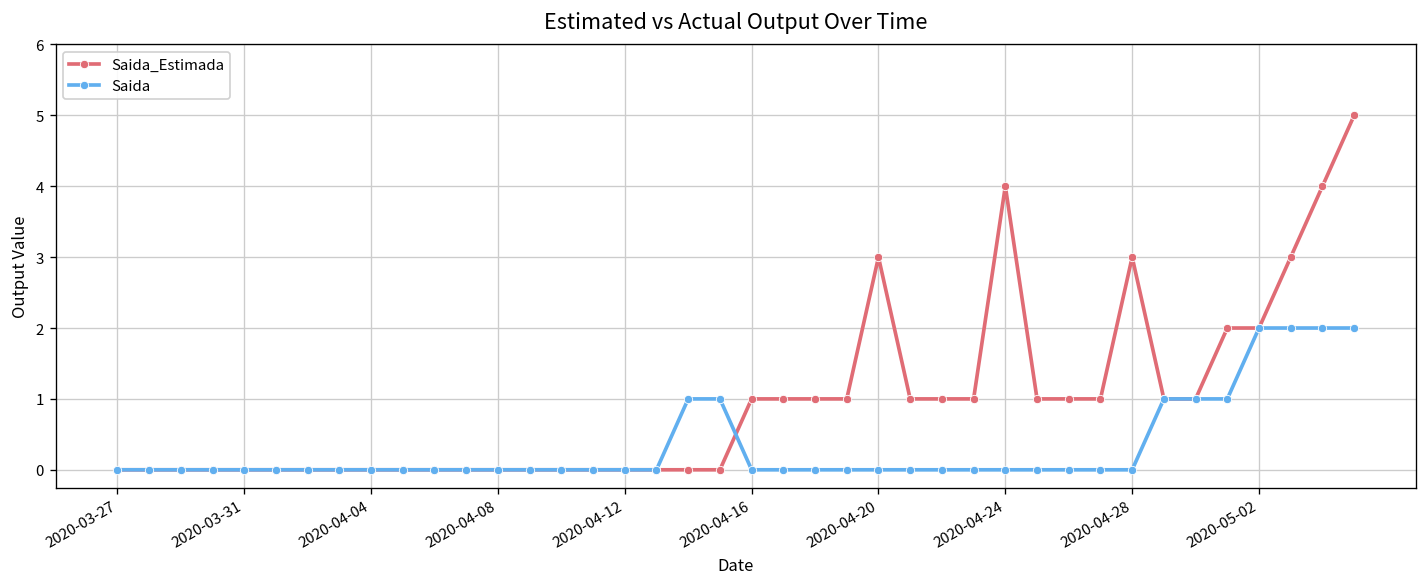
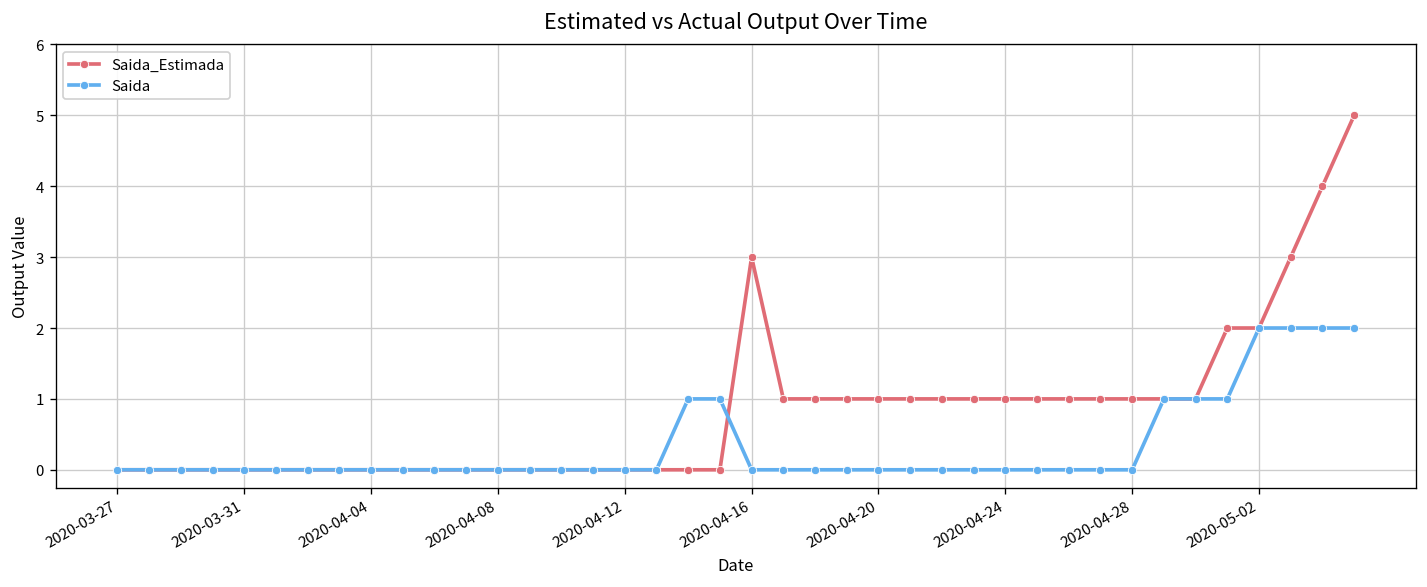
  {
    "Saida_Estimada": {
-     "2020-04-16": 1,
-     "2020-04-20": 3,
-     "2020-04-24": 4,
-     "2020-04-28": 3
+     "2020-04-16": 3,
+     "2020-04-20": 1,
+     "2020-04-24": 1,
+     "2020-04-28": 1
    },
    "Saida": {
      "2020-04-16": 0,
      "2020-04-20": 0,
      "2020-04-24": 0,
      "2020-04-28": 0
    }
  }
